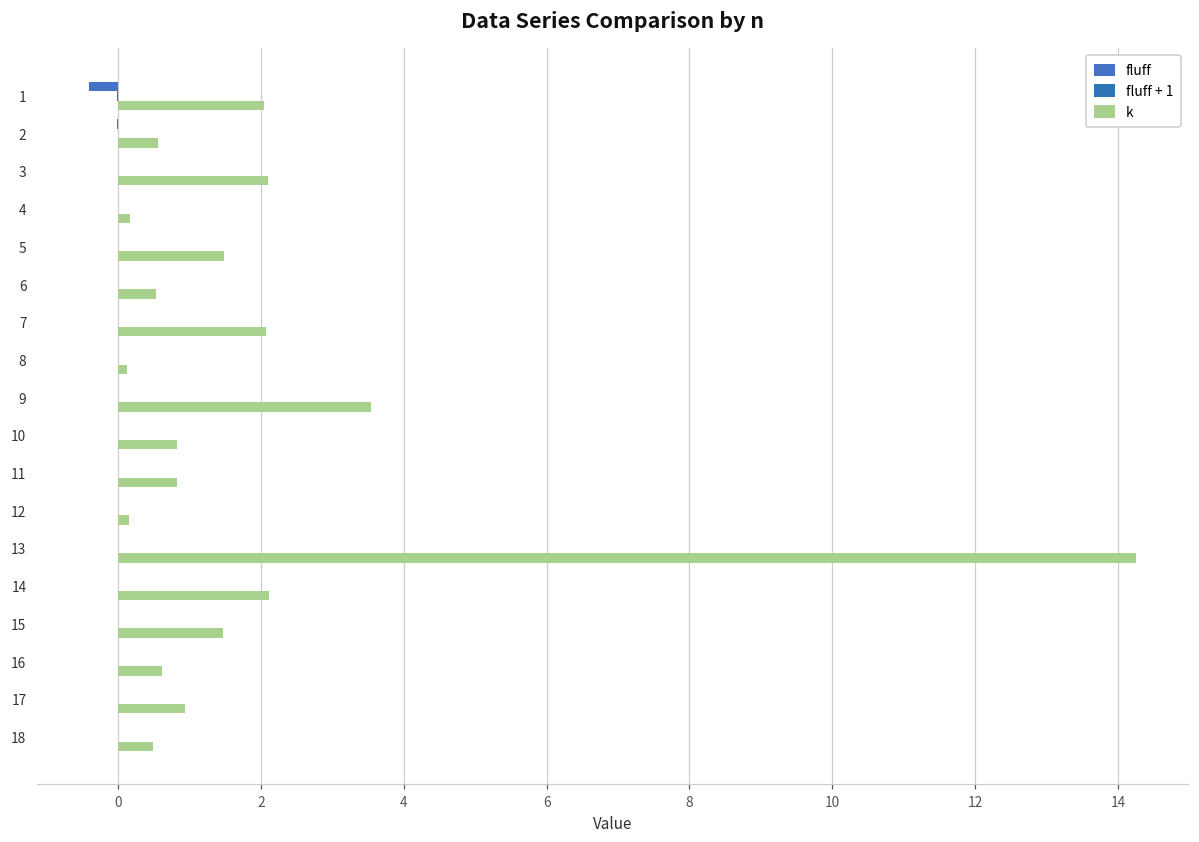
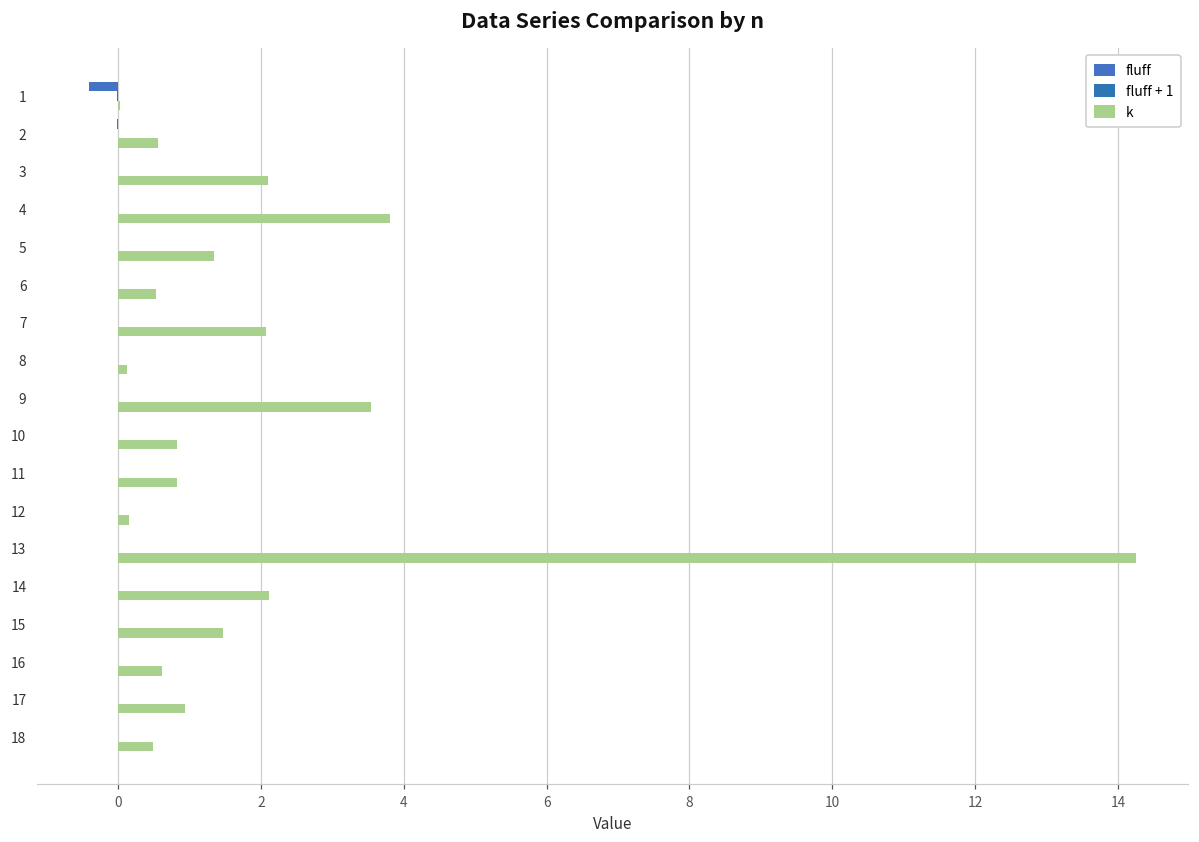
  {
    "k": {
-     "1": 2.0,
+     "1": 0.0,
      "2": 0.6,
      "3": 2.1,
-     "4": 0.2,
-     "5": 1.5,
+     "4": 3.8,
+     "5": 1.3,
      "6": 0.5,
      "7": 2.1,
      "8": 0.1,
      "9": 3.5,
      "10": 0.8,
      "11": 0.8,
      "12": 0.1,
      "13": 14.2,
      "14": 2.1,
      "15": 1.5,
      "16": 0.6,
      "17": 0.9,
      "18": 0.5
    }
  }
